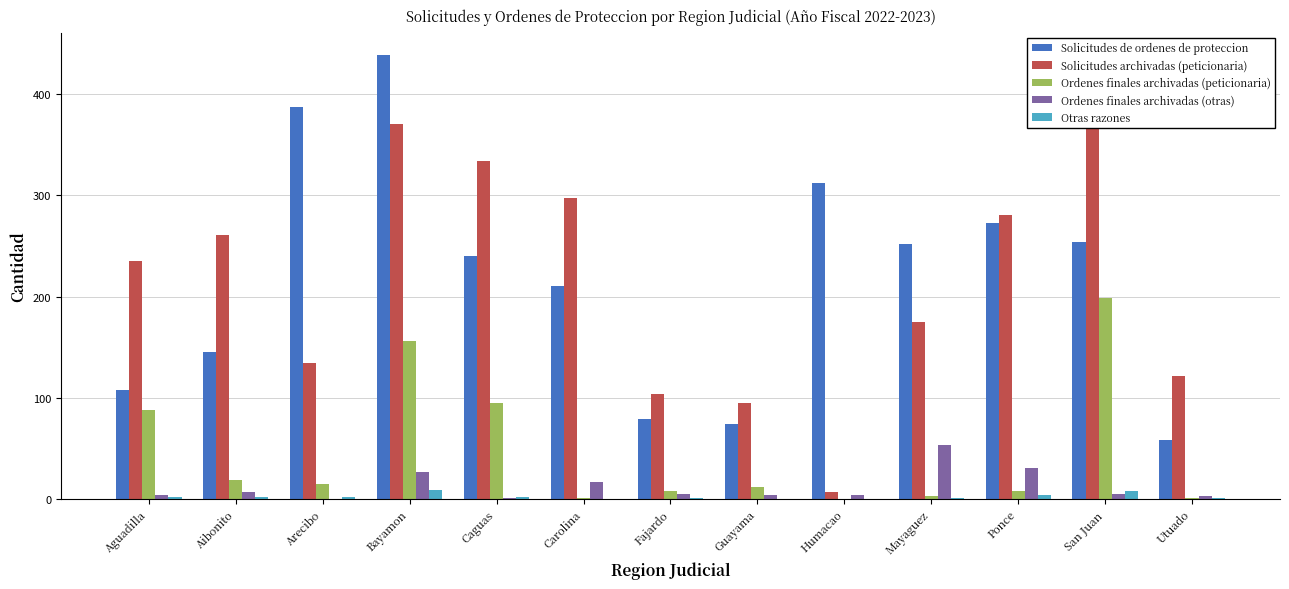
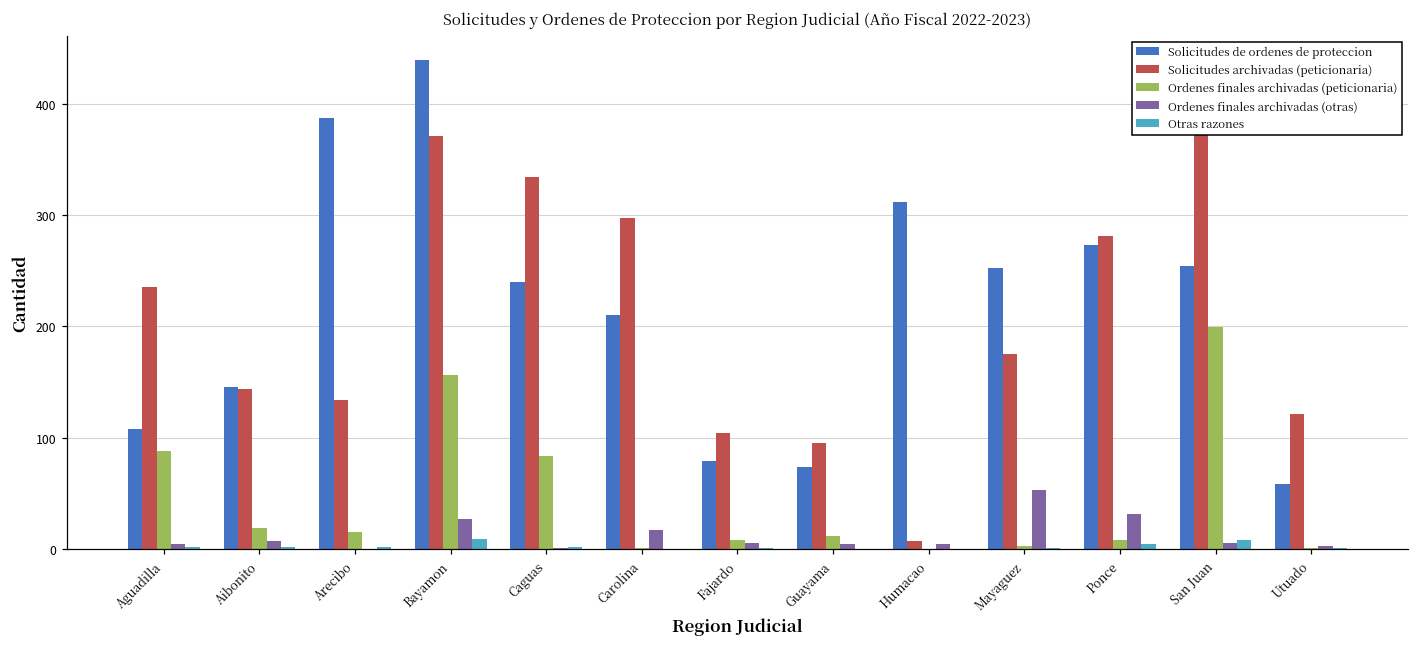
  {
    "Solicitudes archivadas (peticionaria)": {
      "Aguadilla": 235,
-     "Aibonito": 261,
+     "Aibonito": 144,
      "Arecibo": 134,
      "Bayamon": 371,
      "Caguas": 334,
      "Carolina": 297,
      "Fajardo": 104,
      "Guayama": 95,
      "Humacao": 7,
      "Mayaguez": 175,
      "Ponce": 281,
      "Utuado": 121
    },
    "Ordenes finales archivadas (peticionaria)": {
      "Aguadilla": 88,
      "Aibonito": 19,
      "Arecibo": 15,
      "Bayamon": 156,
-     "Caguas": 95,
+     "Caguas": 83,
      "Fajardo": 8,
      "Guayama": 12,
      "Humacao": 0,
      "Mayaguez": 3,
      "Ponce": 8,
      "San Juan": 199
    },
    "Ordenes finales archivadas (otras)": {
      "Aguadilla": 4,
      "Aibonito": 7,
      "Arecibo": 0,
      "Bayamon": 27,
      "Carolina": 17,
      "Fajardo": 5,
      "Guayama": 4,
      "Humacao": 4,
      "Mayaguez": 53,
      "Ponce": 31,
      "San Juan": 5,
      "Utuado": 3
    }
  }
